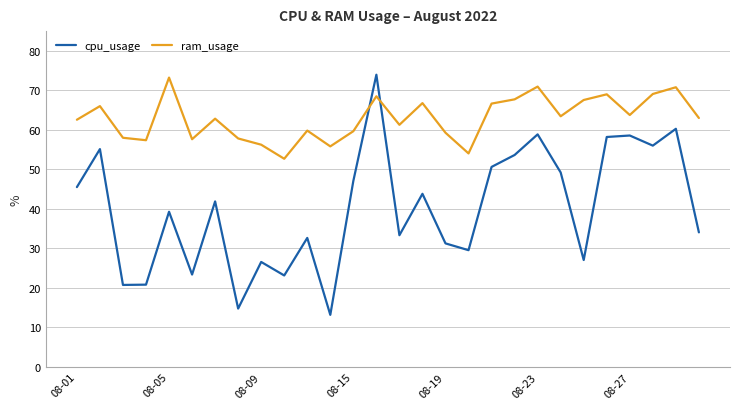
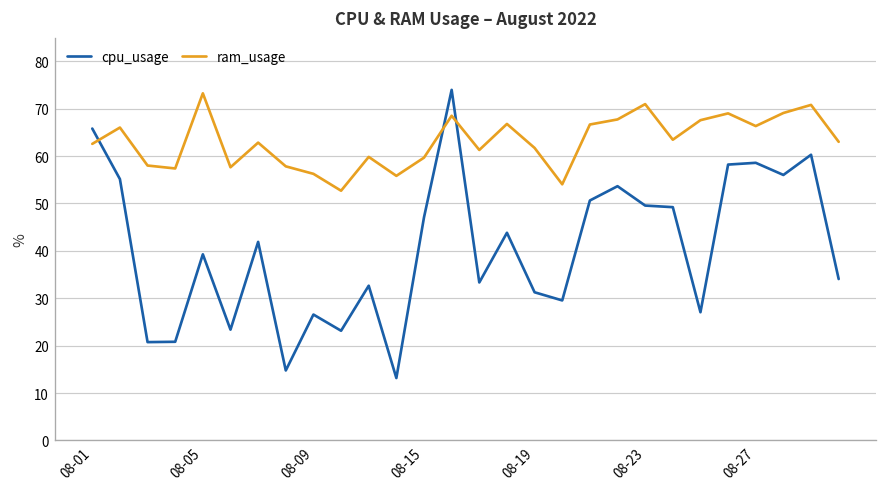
  {
    "cpu_usage": {
-     "08-01": 46,
+     "08-01": 66,
      "08-05": 39,
      "08-09": 27,
      "08-15": 47,
      "08-19": 31,
-     "08-23": 59,
+     "08-23": 50,
      "08-27": 59
    },
    "ram_usage": {
      "08-01": 63,
      "08-05": 73,
      "08-09": 56,
      "08-15": 60,
-     "08-19": 59,
+     "08-19": 62,
      "08-23": 71,
-     "08-27": 64
+     "08-27": 66
    }
  }
